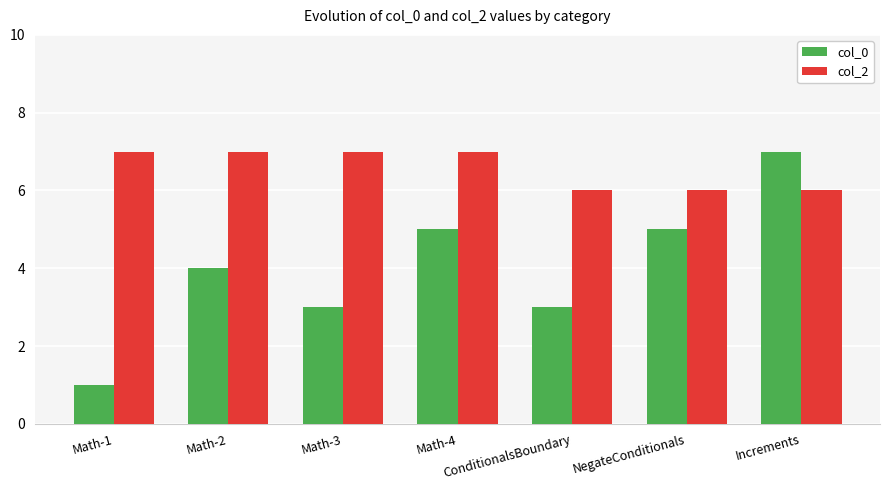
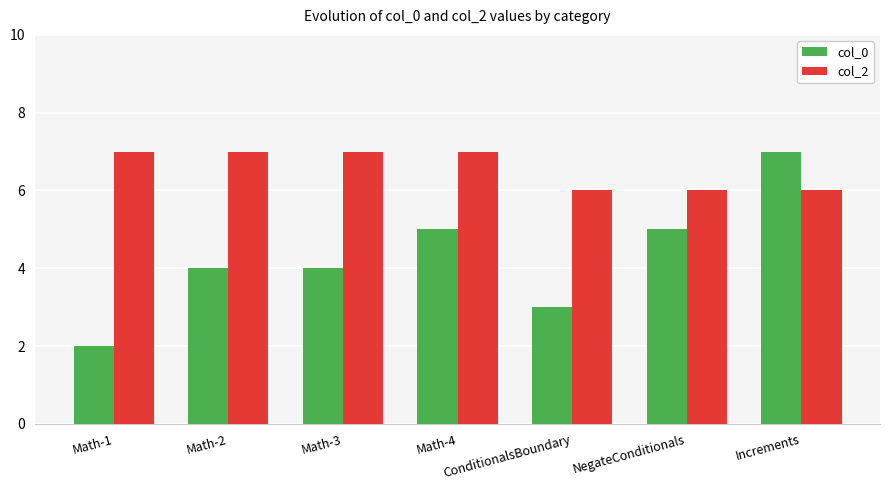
  {
    "col_0": {
-     "Math-1": 1,
+     "Math-1": 2,
      "Math-2": 4,
-     "Math-3": 3,
+     "Math-3": 4,
      "Math-4": 5,
      "ConditionalsBoundary": 3,
      "NegateConditionals": 5,
      "Increments": 7
    },
    "col_2": {
      "Math-1": 7,
      "Math-2": 7,
      "Math-3": 7,
      "Math-4": 7,
      "ConditionalsBoundary": 6,
      "NegateConditionals": 6,
      "Increments": 6
    }
  }
